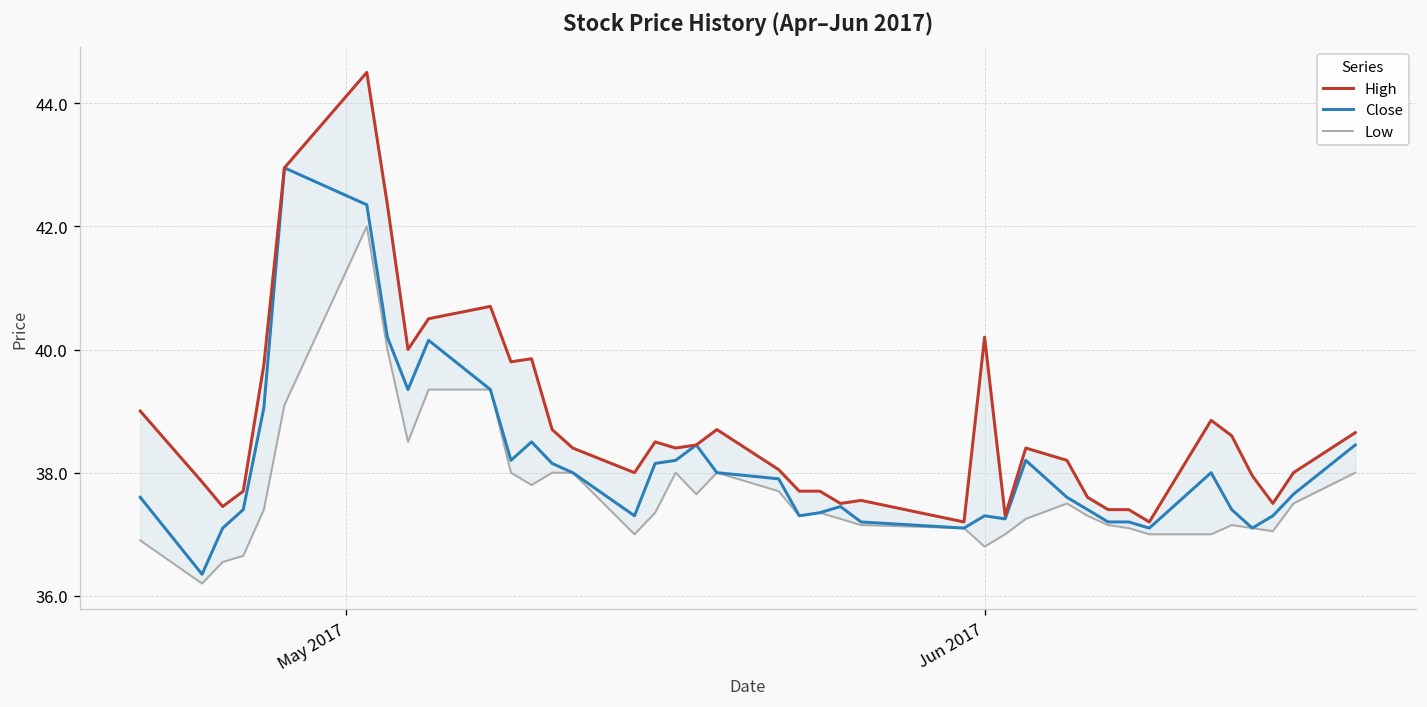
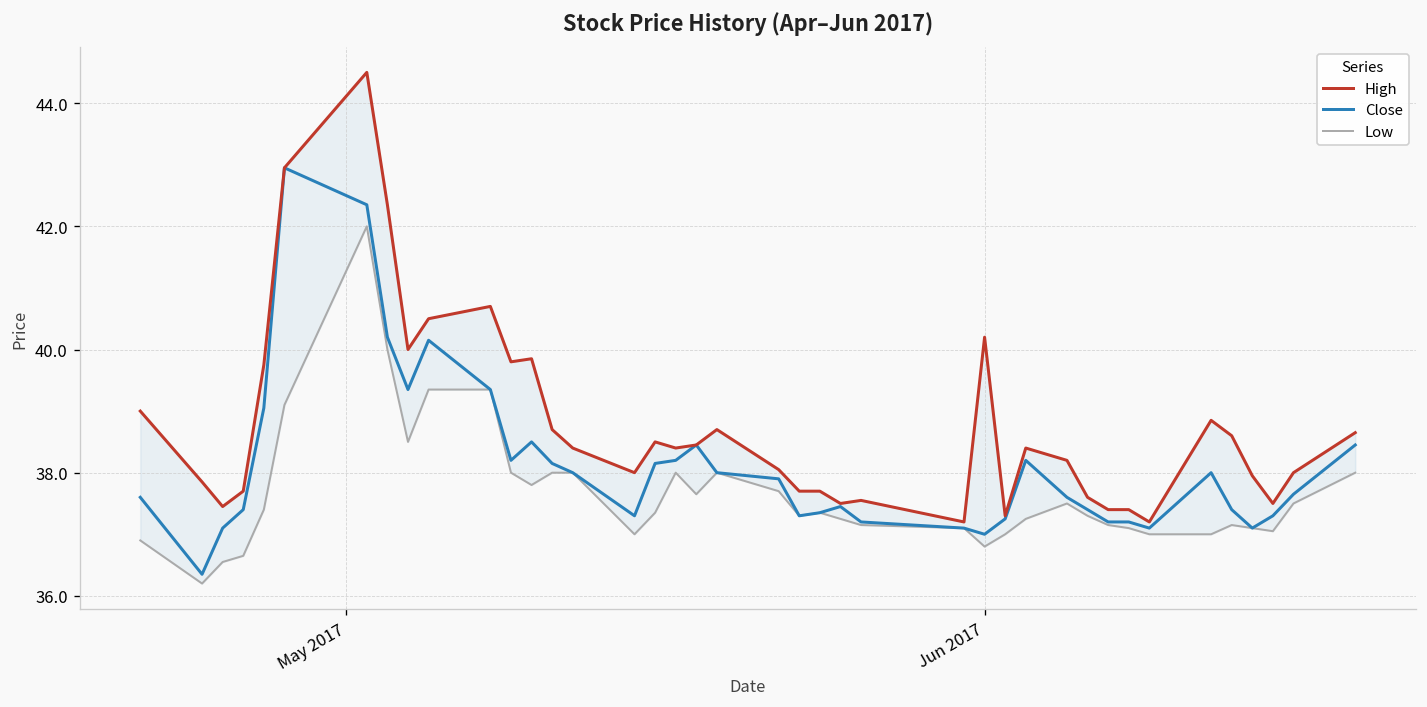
  {
    "High": {
      "Jun 2017": 40.2
    },
    "Close": {
-     "Jun 2017": 37.3
+     "Jun 2017": 37.0
    },
    "Low": {
      "Jun 2017": 36.8
    }
  }
